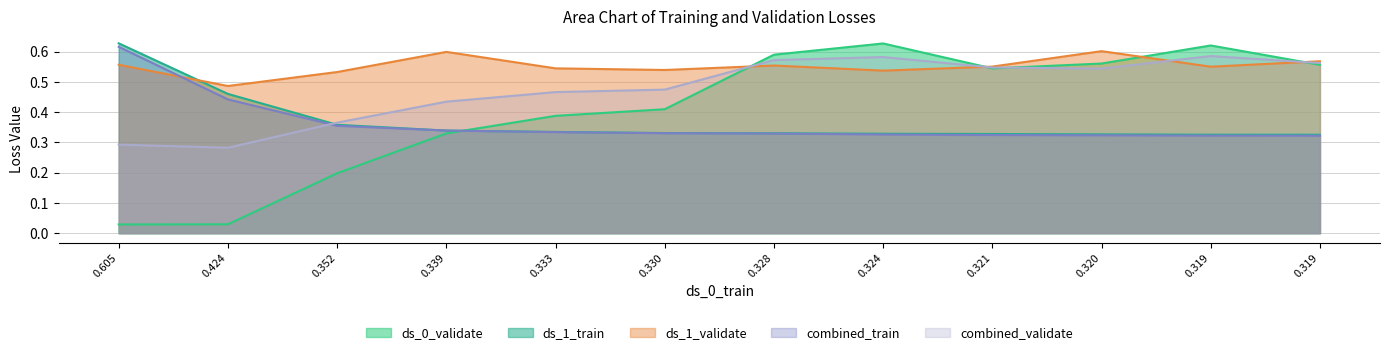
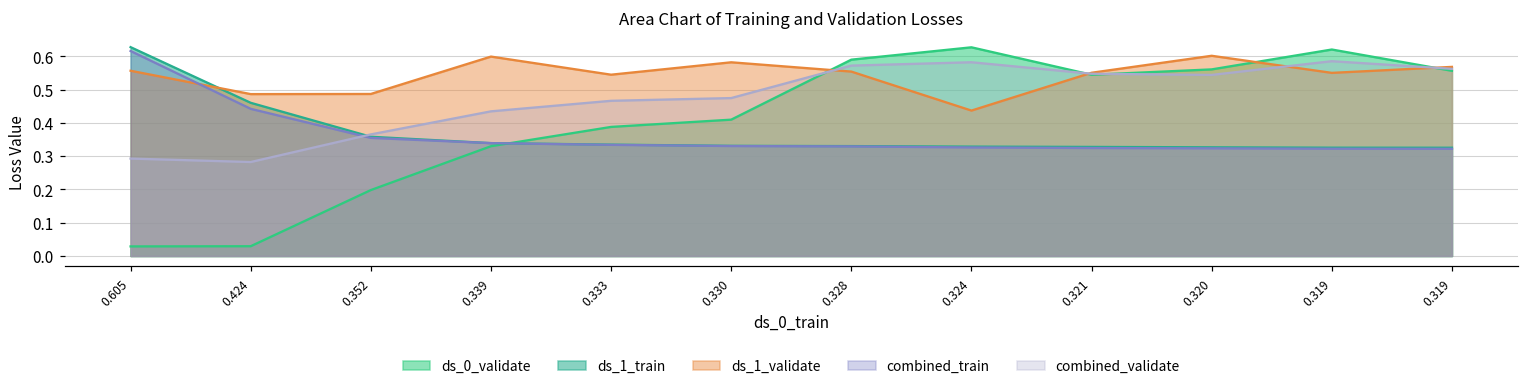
  {
    "ds_1_validate": {
      "0.605": 0.56,
      "0.424": 0.49,
-     "0.352": 0.53,
+     "0.352": 0.49,
      "0.339": 0.60,
      "0.333": 0.54,
-     "0.330": 0.54,
+     "0.330": 0.58,
      "0.328": 0.55,
-     "0.324": 0.54,
+     "0.324": 0.44,
      "0.320": 0.60
    }
  }
